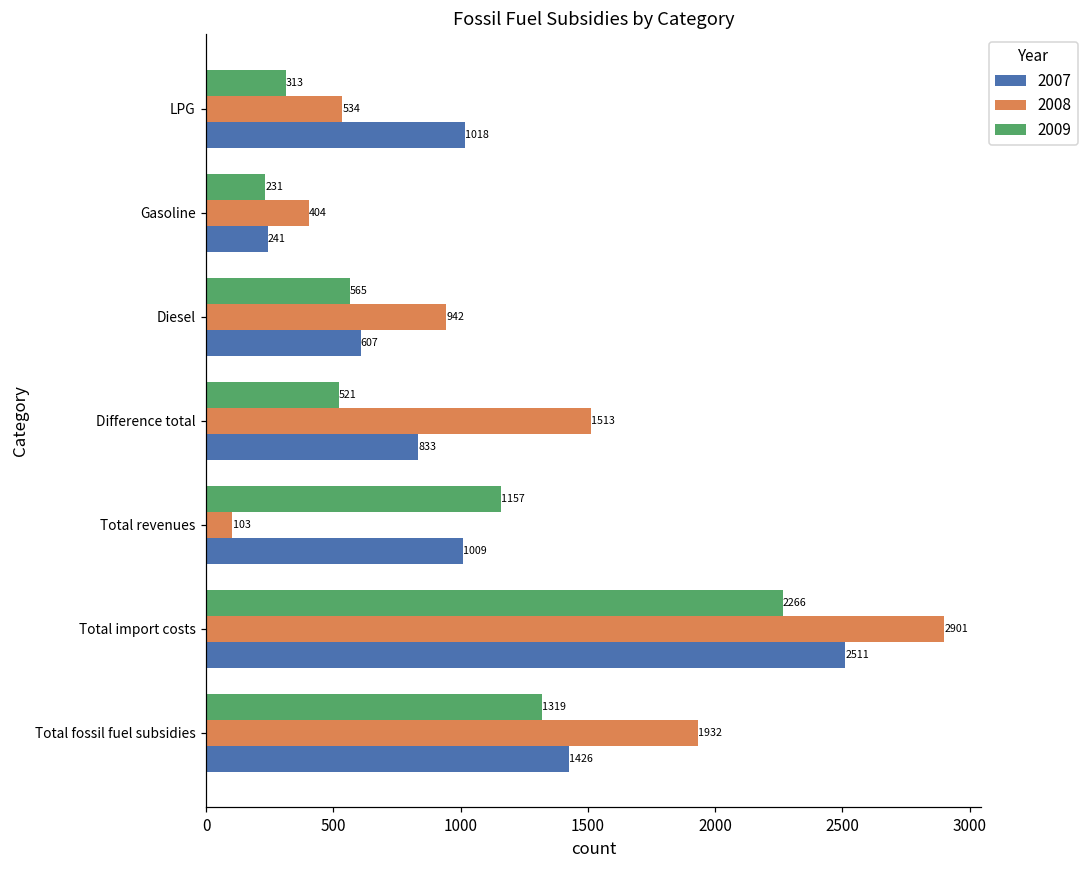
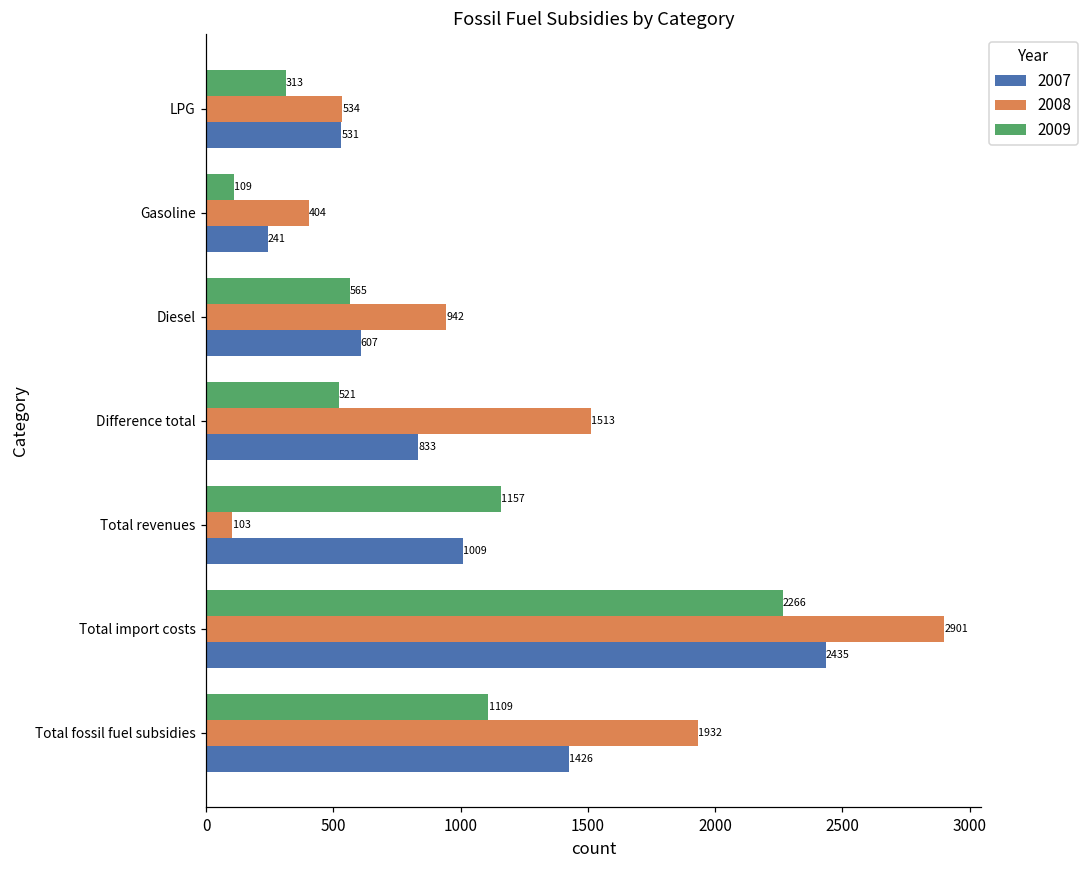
  {
    "2007": {
-     "LPG": 1018,
+     "LPG": 531,
      "Gasoline": 241,
      "Diesel": 607,
      "Difference total": 833,
      "Total revenues": 1009,
-     "Total import costs": 2511,
+     "Total import costs": 2435,
      "Total fossil fuel subsidies": 1426
    },
    "2008": {
      "LPG": 534,
      "Gasoline": 404,
      "Diesel": 942,
      "Difference total": 1513,
      "Total revenues": 103,
      "Total import costs": 2901,
      "Total fossil fuel subsidies": 1932
    },
    "2009": {
      "LPG": 313,
-     "Gasoline": 231,
+     "Gasoline": 109,
      "Diesel": 565,
      "Difference total": 521,
      "Total revenues": 1157,
      "Total import costs": 2266,
-     "Total fossil fuel subsidies": 1319
+     "Total fossil fuel subsidies": 1109
    }
  }
